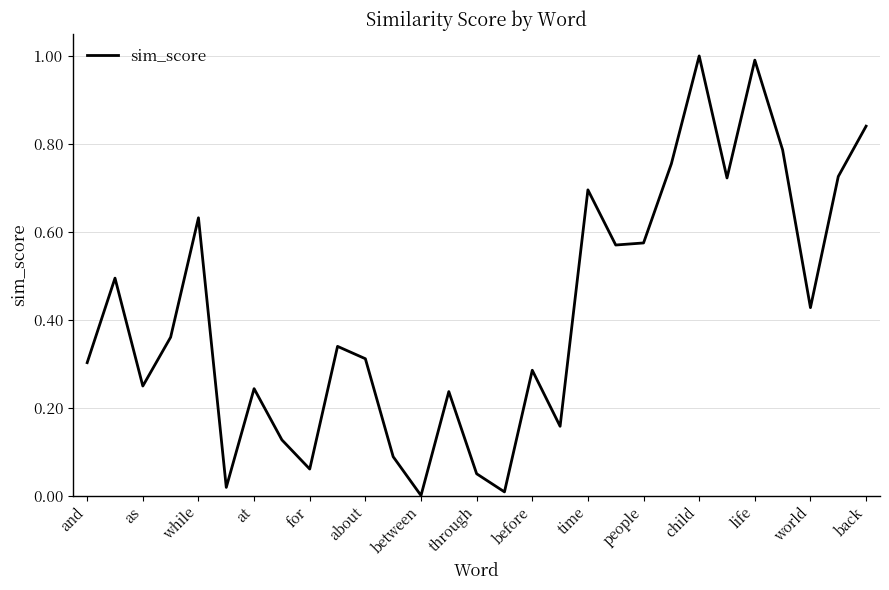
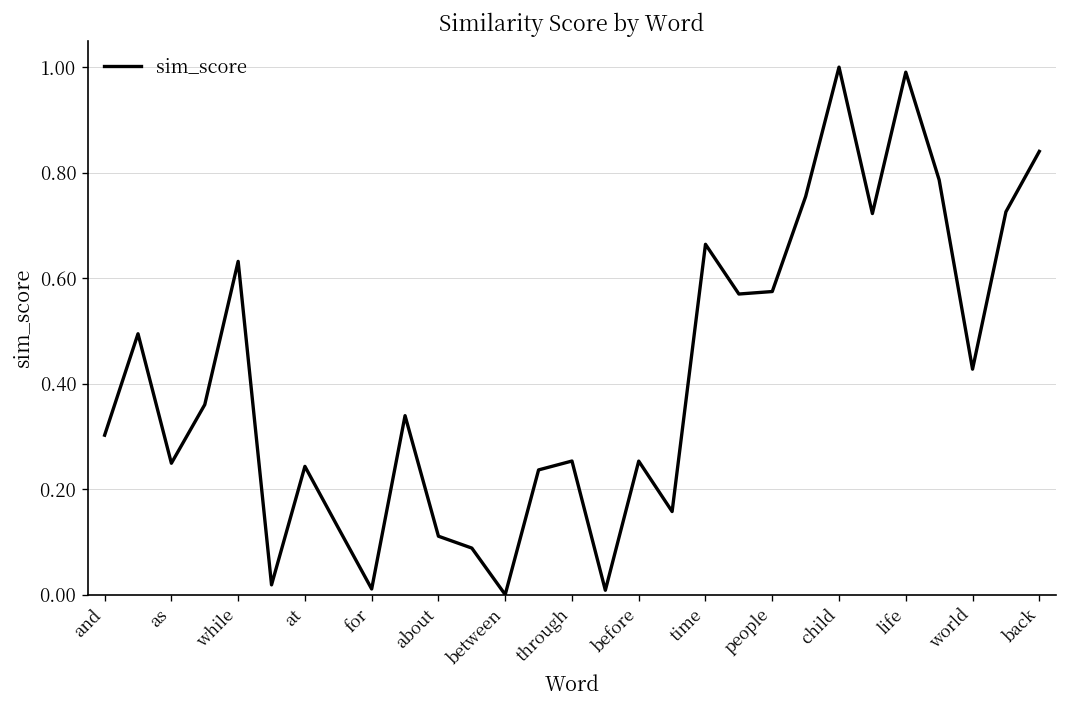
  {
    "and": 0.30,
    "as": 0.25,
    "while": 0.63,
    "at": 0.24,
-   "for": 0.06,
-   "about": 0.31,
+   "for": 0.01,
+   "about": 0.11,
    "between": 0.00,
-   "through": 0.05,
-   "before": 0.28,
-   "time": 0.70,
+   "through": 0.25,
+   "before": 0.25,
+   "time": 0.66,
    "people": 0.57,
    "child": 1.00,
    "life": 0.99,
    "world": 0.43,
    "back": 0.84
  }
